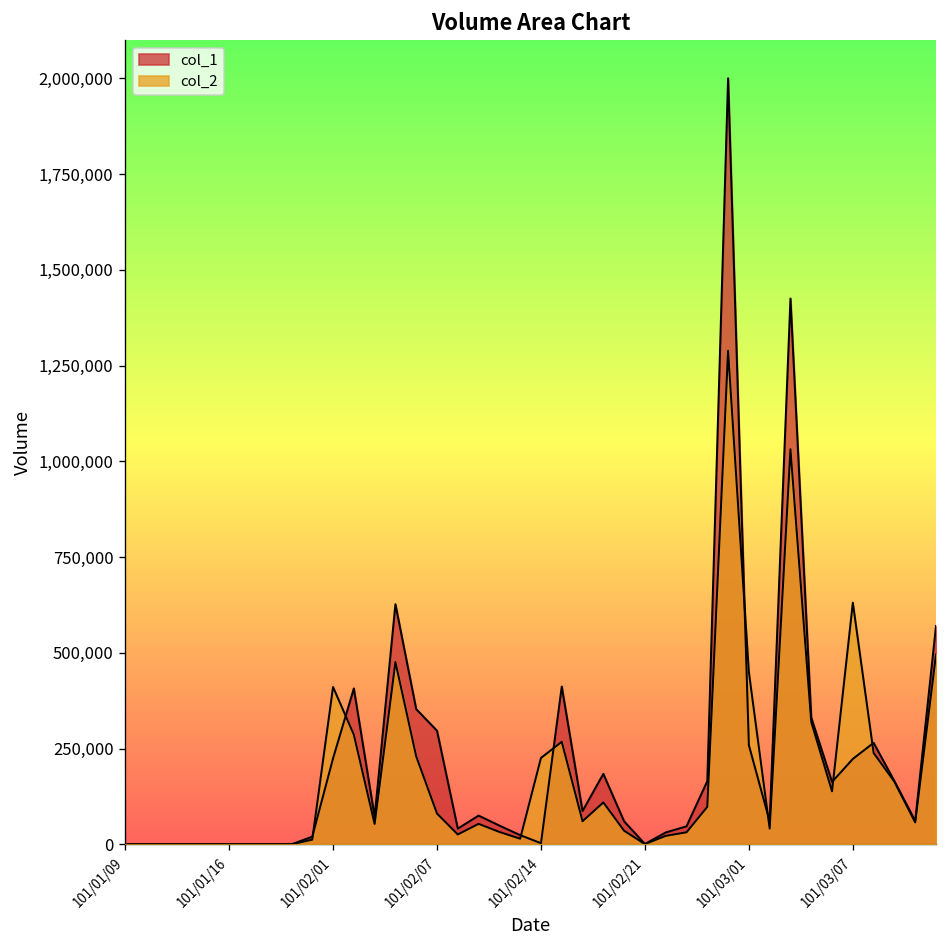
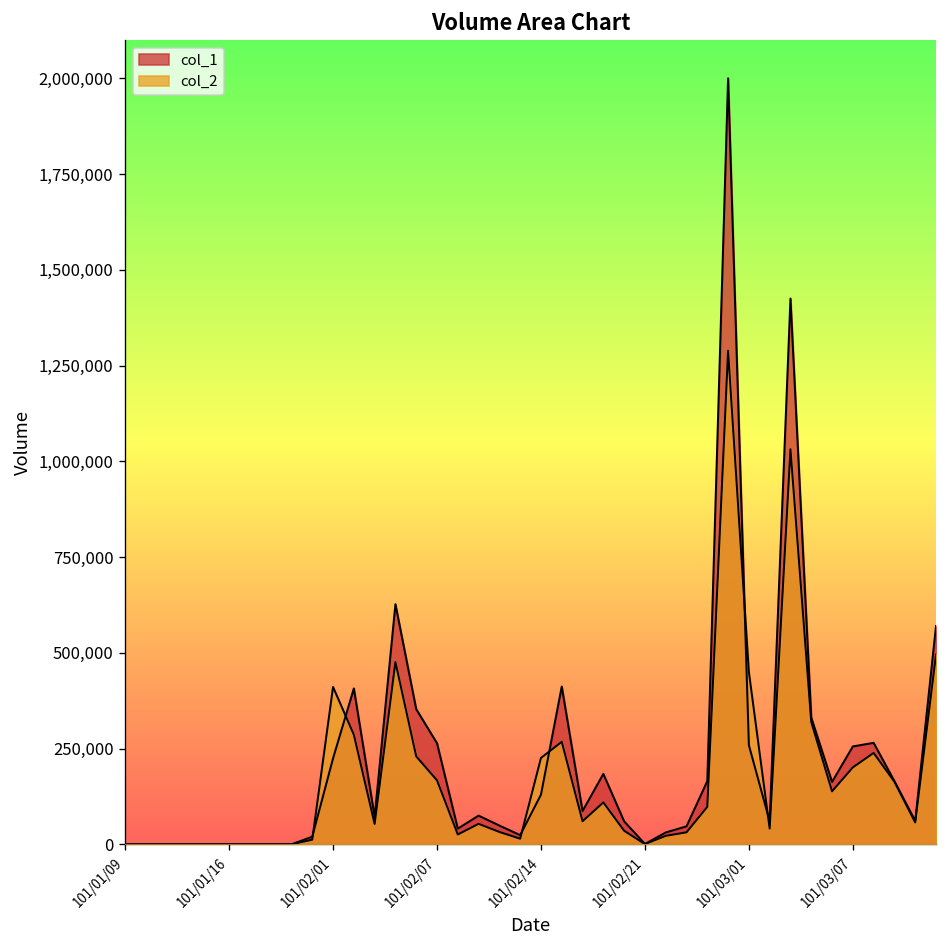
  {
    "col_1": {
      "101/02/01": "220,000",
-     "101/02/07": "300,000",
-     "101/02/14": "0",
+     "101/02/07": "260,000",
+     "101/02/14": "130,000",
      "101/03/01": "260,000",
-     "101/03/07": "220,000"
+     "101/03/07": "260,000"
    },
    "col_2": {
      "101/02/01": "410,000",
-     "101/02/07": "80,000",
+     "101/02/07": "170,000",
      "101/02/14": "230,000",
      "101/03/01": "450,000",
-     "101/03/07": "630,000"
+     "101/03/07": "200,000"
    }
  }
